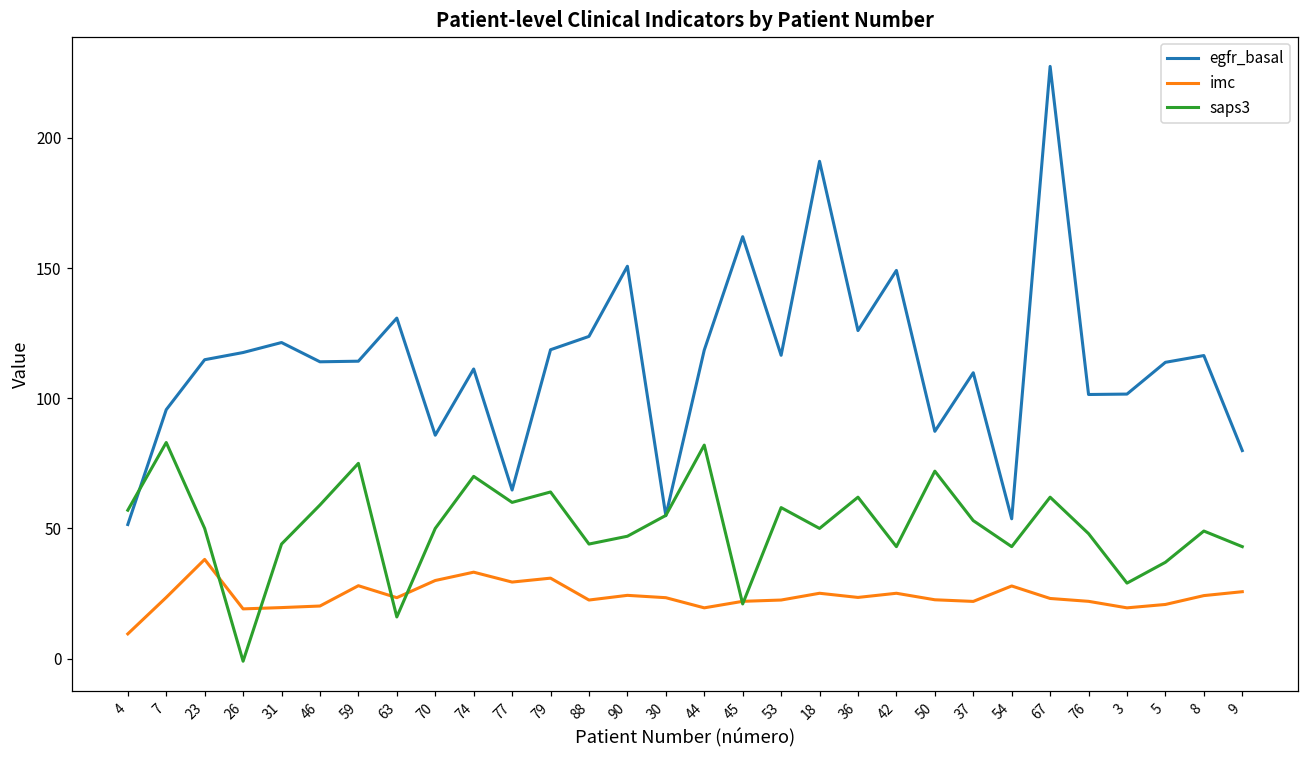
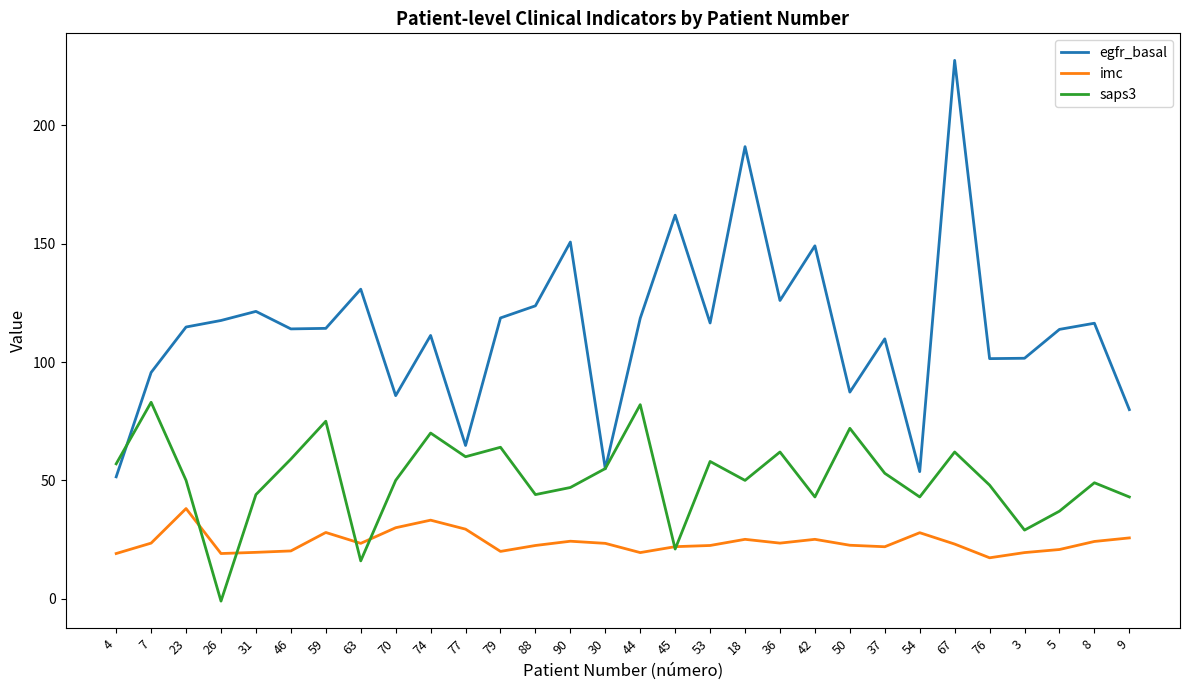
  {
    "egfr_basal": {
      "4": 52,
      "7": 96,
      "23": 115,
      "26": 118,
      "31": 121,
      "46": 114,
      "59": 114,
      "63": 131,
      "70": 86,
      "74": 111,
      "77": 65,
      "79": 119,
      "88": 124,
      "90": 151,
      "44": 119,
      "45": 162,
      "53": 117,
      "18": 191,
      "36": 126,
      "42": 149,
      "50": 87,
      "37": 110,
      "54": 54,
      "67": 227,
      "76": 101,
      "3": 102,
      "5": 114,
      "8": 116,
      "9": 80
    },
    "imc": {
-     "4": 10,
+     "4": 19,
      "7": 24,
      "23": 38,
      "26": 19,
      "31": 20,
      "46": 20,
      "59": 28,
      "63": 23,
      "70": 30,
      "74": 33,
      "77": 29,
-     "79": 31,
+     "79": 20,
      "88": 23,
      "90": 24,
      "30": 23,
      "44": 20,
      "53": 23,
      "18": 25,
      "36": 24,
      "42": 25,
      "50": 23,
      "37": 22,
      "54": 28,
      "67": 23,
-     "76": 22,
+     "76": 17,
      "3": 20,
      "5": 21,
      "8": 24,
      "9": 26
    },
    "saps3": {
      "4": 57,
      "7": 83,
      "23": 50,
      "26": -1,
      "31": 44,
      "46": 59,
      "59": 75,
      "63": 16,
      "70": 50,
      "74": 70,
      "77": 60,
      "79": 64,
      "88": 44,
      "90": 47,
      "44": 82,
      "53": 58,
      "18": 50,
      "36": 62,
      "42": 43,
      "50": 72,
      "37": 53,
      "54": 43,
      "67": 62,
      "76": 48,
      "3": 29,
      "5": 37,
      "8": 49,
      "9": 43
    }
  }
